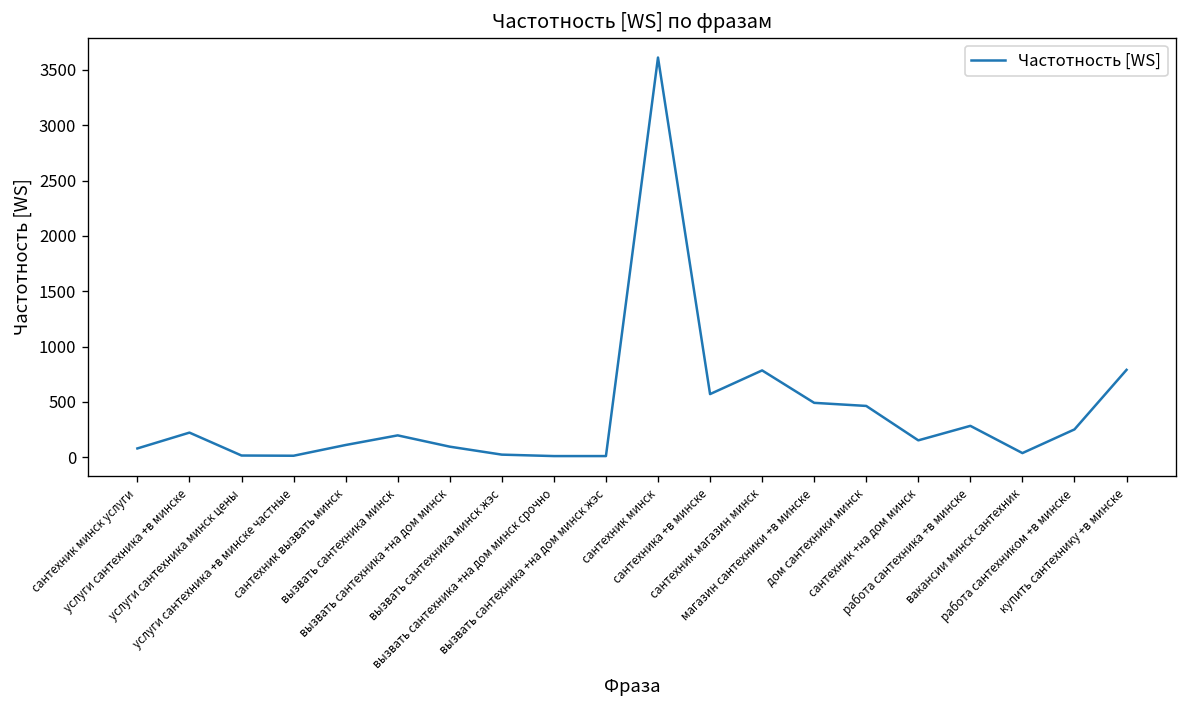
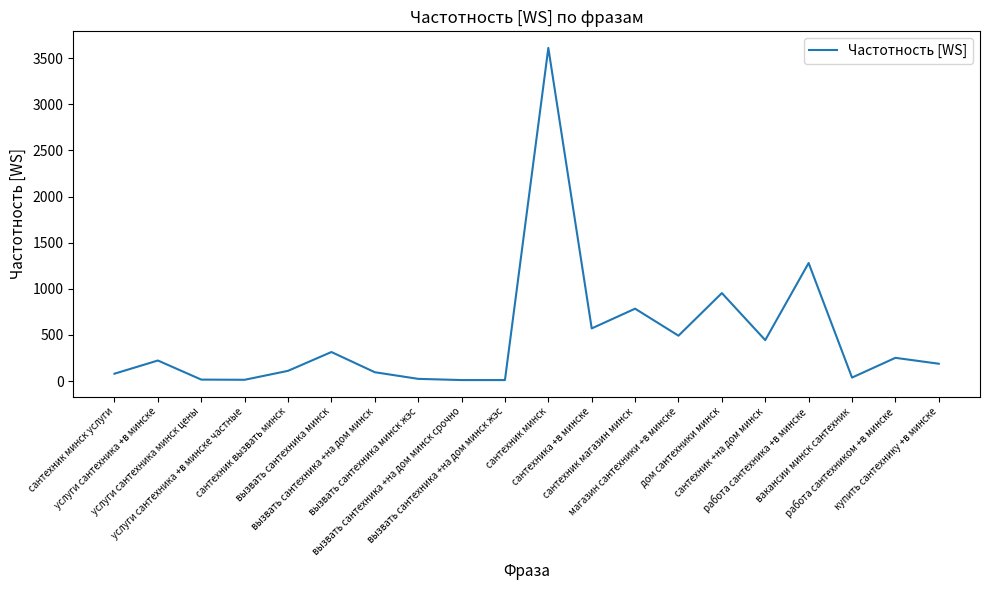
  {
    "сантехник минск услуги": 100,
    "услуги сантехника +в минске": 200,
    "услуги сантехника минск цены": 0,
    "услуги сантехника +в минске частные": 0,
    "сантехник вызвать минск": 100,
-   "вызвать сантехника минск": 200,
+   "вызвать сантехника минск": 300,
    "вызвать сантехника +на дом минск": 100,
    "вызвать сантехника минск жэс": 0,
    "вызвать сантехника +на дом минск срочно": 0,
    "вызвать сантехника +на дом минск жэс": 0,
    "сантехник минск": 3600,
    "сантехника +в минске": 600,
    "сантехник магазин минск": 800,
    "магазин сантехники +в минске": 500,
-   "дом сантехники минск": 500,
-   "сантехник +на дом минск": 200,
-   "работа сантехника +в минске": 300,
+   "дом сантехники минск": 1000,
+   "сантехник +на дом минск": 400,
+   "работа сантехника +в минске": 1300,
    "вакансии минск сантехник": 0,
    "работа сантехником +в минске": 300,
-   "купить сантехнику +в минске": 800
+   "купить сантехнику +в минске": 200
  }
